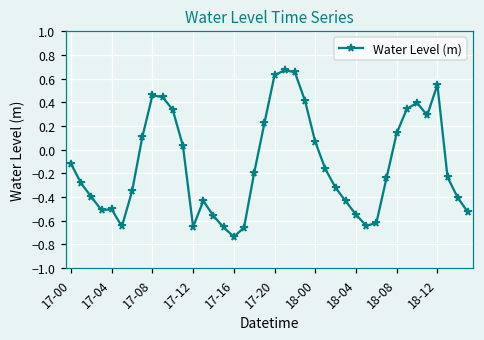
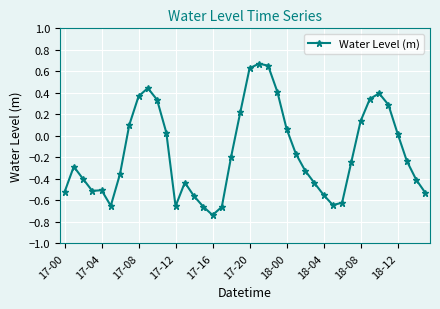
  {
-   "17-00": -0.12,
+   "17-00": -0.52,
    "17-04": -0.50,
-   "17-08": 0.46,
+   "17-08": 0.37,
    "17-12": -0.65,
    "17-16": -0.74,
    "17-20": 0.63,
    "18-00": 0.07,
    "18-04": -0.55,
    "18-08": 0.14,
-   "18-12": 0.55
+   "18-12": 0.02
  }
